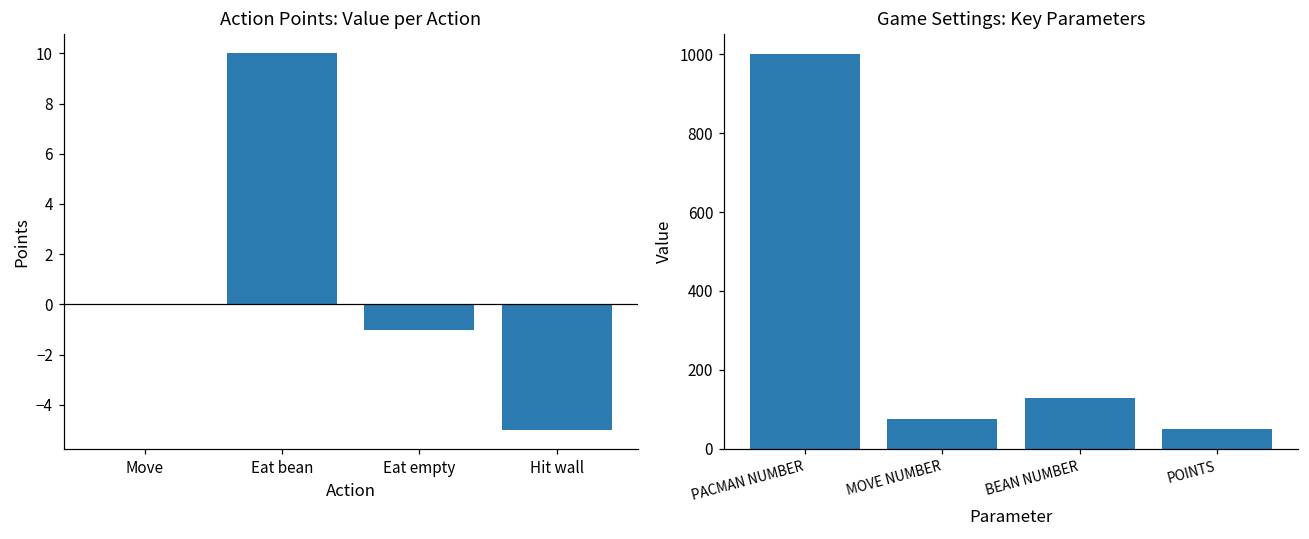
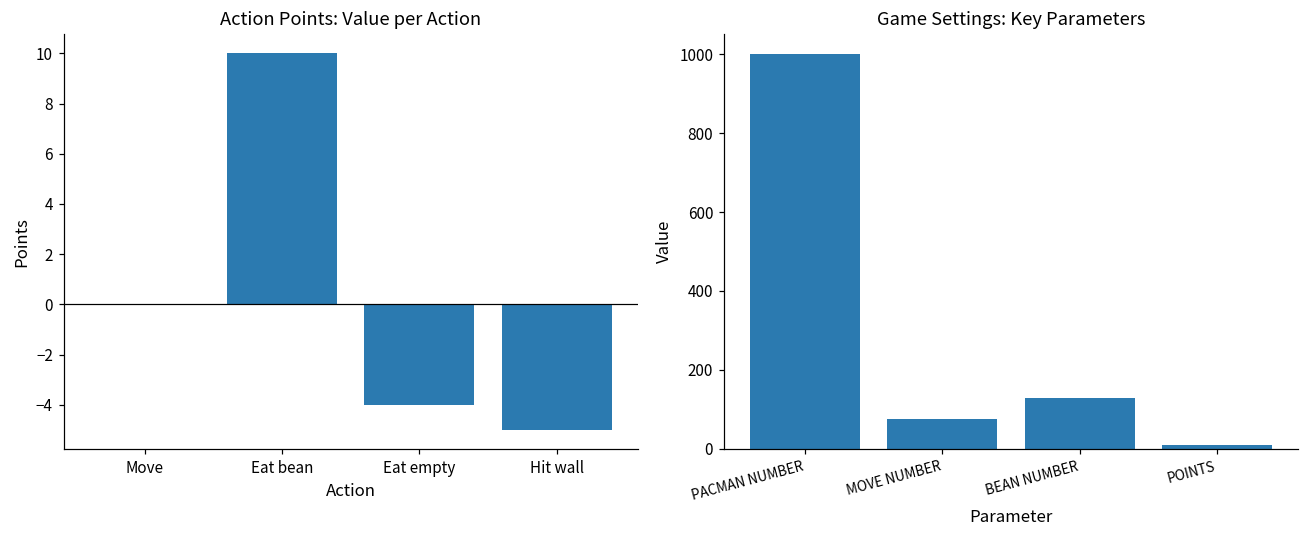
  {
    "Action Points: Value per Action": {
      "Move": 0,
      "Eat bean": 10,
-     "Eat empty": -1,
+     "Eat empty": -4,
      "Hit wall": -5
    },
    "Game Settings: Key Parameters": {
      "PACMAN NUMBER": 1000,
      "MOVE NUMBER": 80,
      "BEAN NUMBER": 130,
-     "POINTS": 50
+     "POINTS": 10
    }
  }
